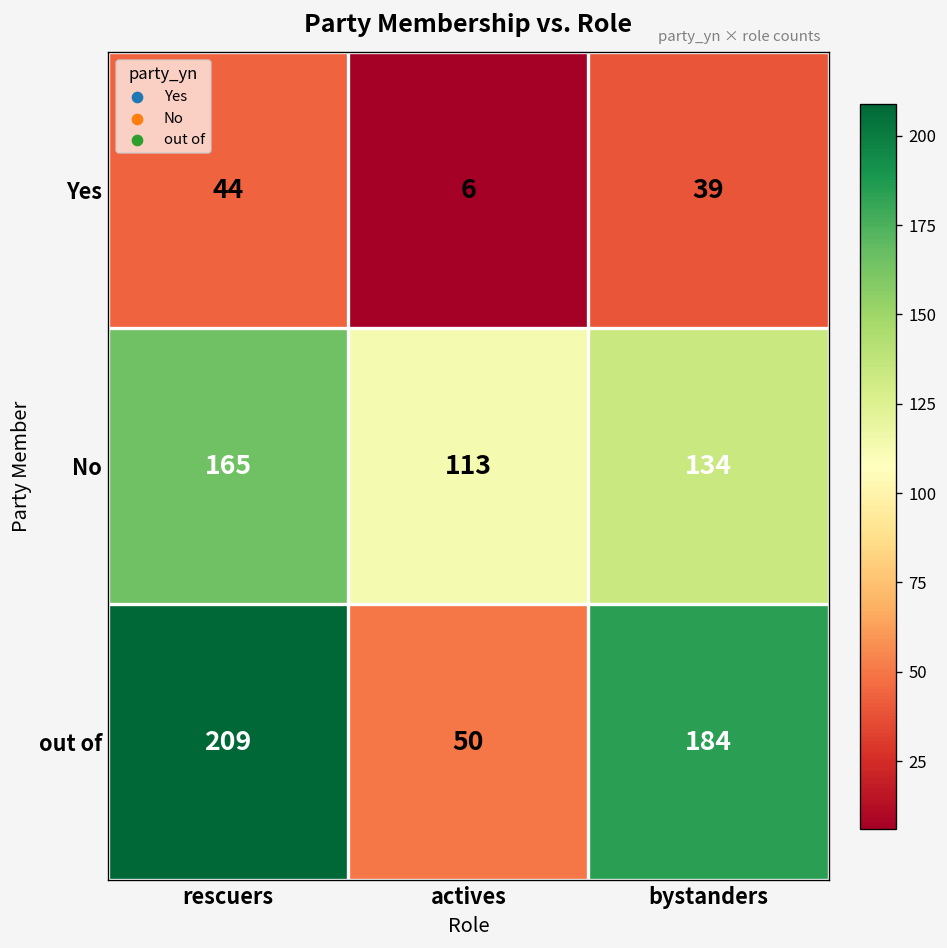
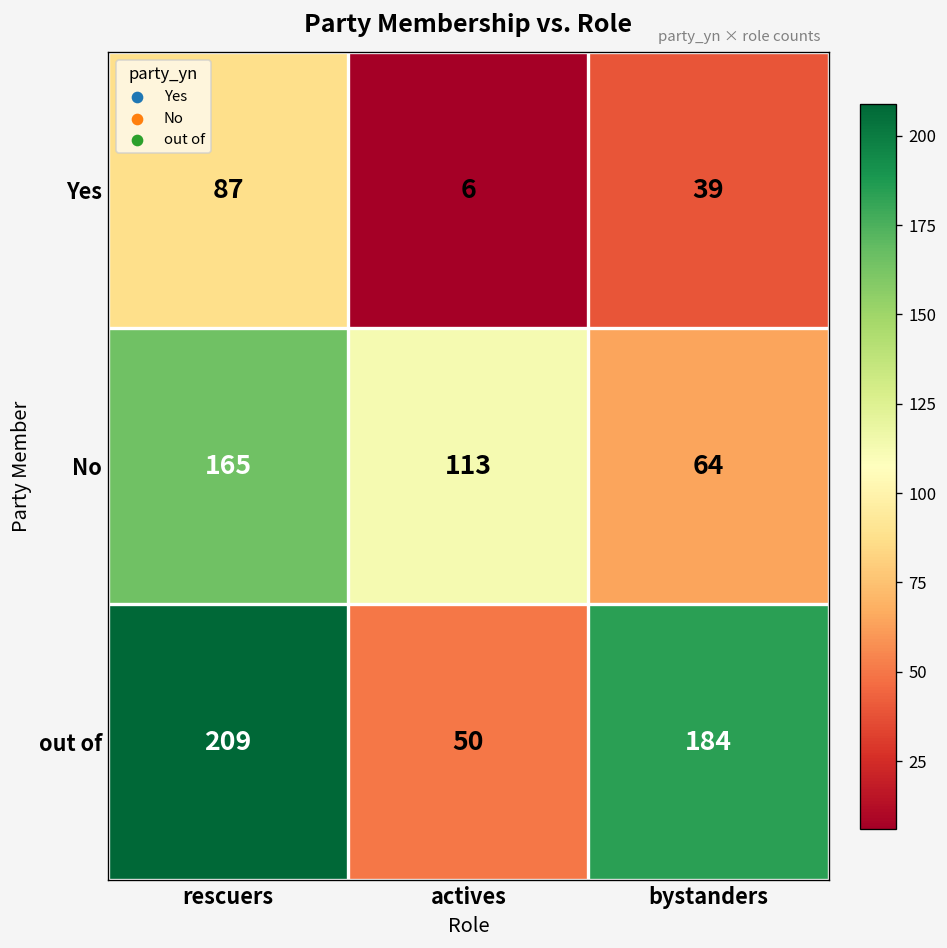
  {
    "Yes": {
-     "rescuers": 44,
+     "rescuers": 87,
      "actives": 6,
      "bystanders": 39
    },
    "No": {
      "rescuers": 165,
      "actives": 113,
-     "bystanders": 134
+     "bystanders": 64
    },
    "out of": {
      "rescuers": 209,
      "actives": 50,
      "bystanders": 184
    }
  }
